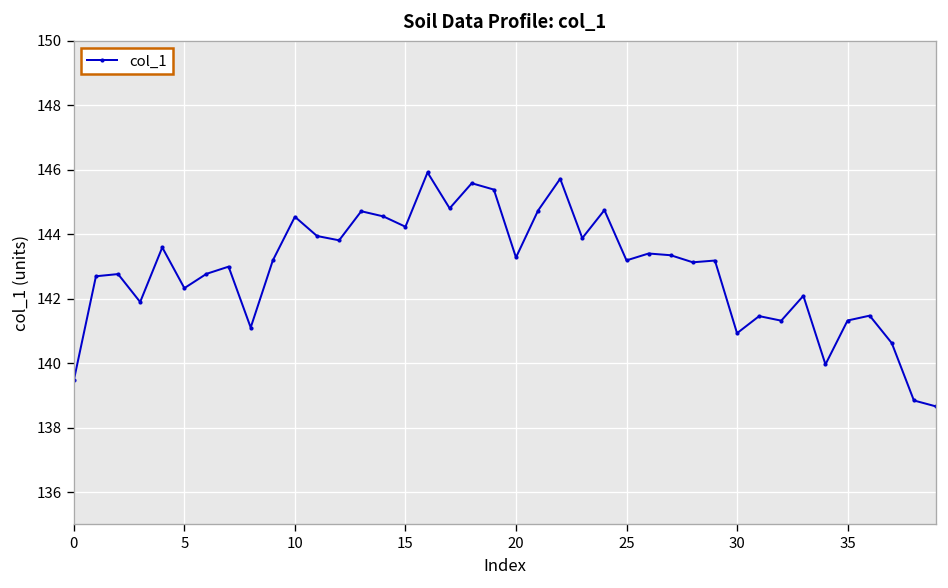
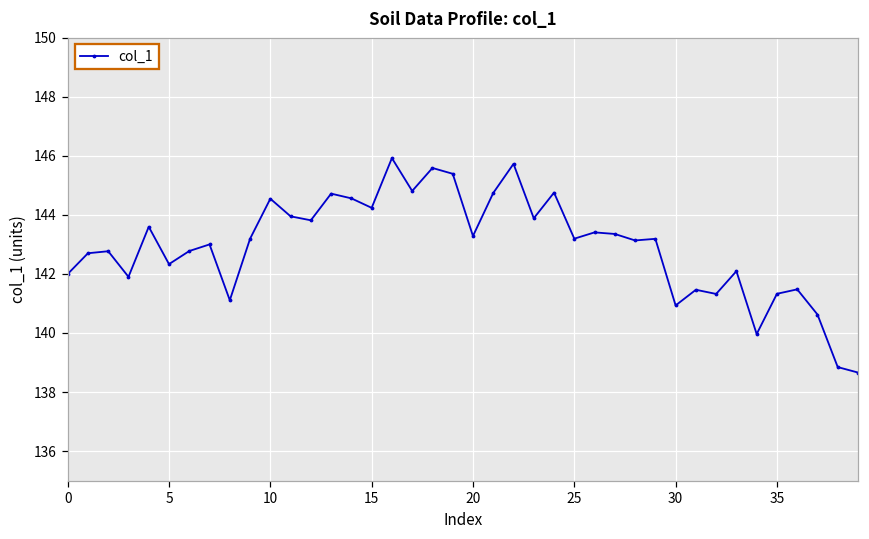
  {
-   "0": 139.5,
+   "0": 142.0,
    "5": 142.3,
    "10": 144.5,
    "15": 144.2,
    "20": 143.3,
    "25": 143.2,
    "30": 140.9,
    "35": 141.3
  }
